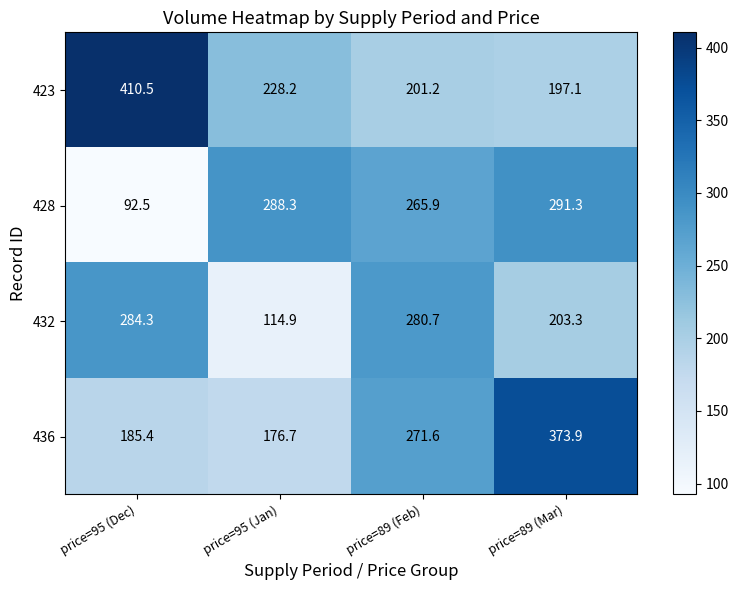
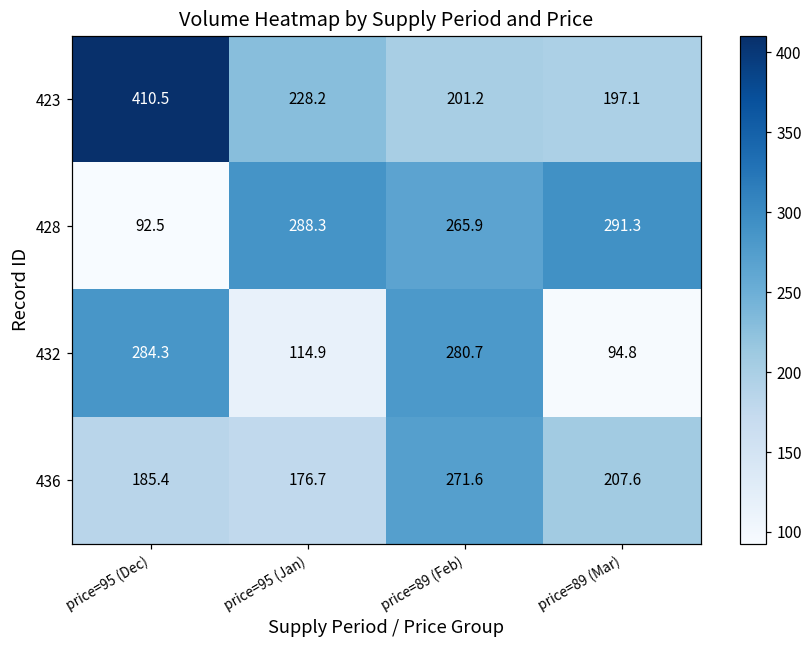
  {
    "423": {
      "price=95 (Dec)": 410.5,
      "price=95 (Jan)": 228.2,
      "price=89 (Feb)": 201.2,
      "price=89 (Mar)": 197.1
    },
    "428": {
      "price=95 (Dec)": 92.5,
      "price=95 (Jan)": 288.3,
      "price=89 (Feb)": 265.9,
      "price=89 (Mar)": 291.3
    },
    "432": {
      "price=95 (Dec)": 284.3,
      "price=95 (Jan)": 114.9,
      "price=89 (Feb)": 280.7,
-     "price=89 (Mar)": 203.3
+     "price=89 (Mar)": 94.8
    },
    "436": {
      "price=95 (Dec)": 185.4,
      "price=95 (Jan)": 176.7,
      "price=89 (Feb)": 271.6,
-     "price=89 (Mar)": 373.9
+     "price=89 (Mar)": 207.6
    }
  }
